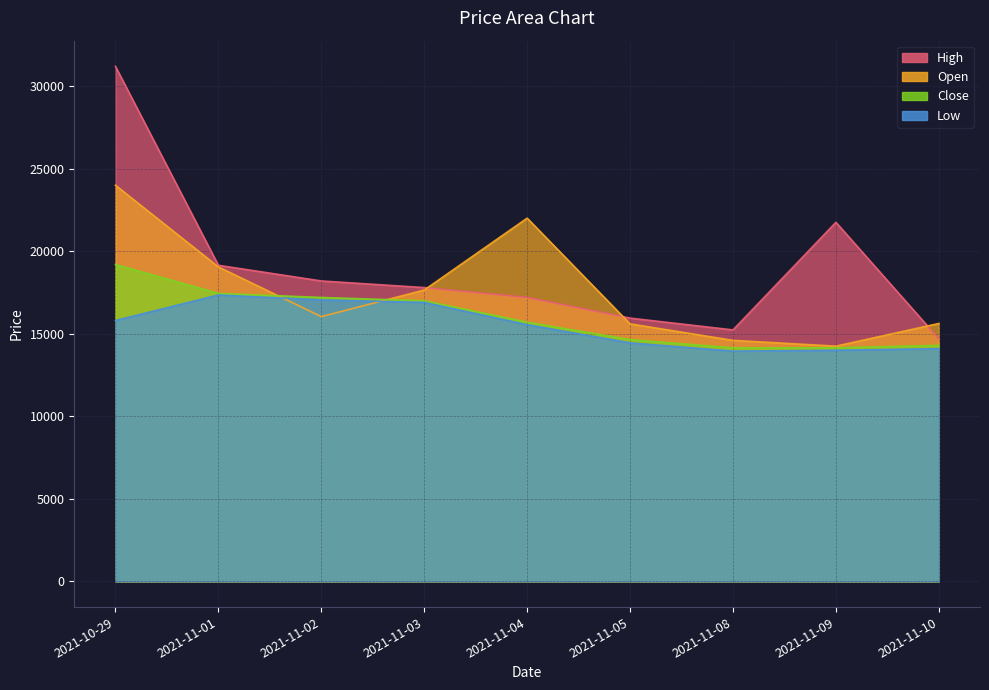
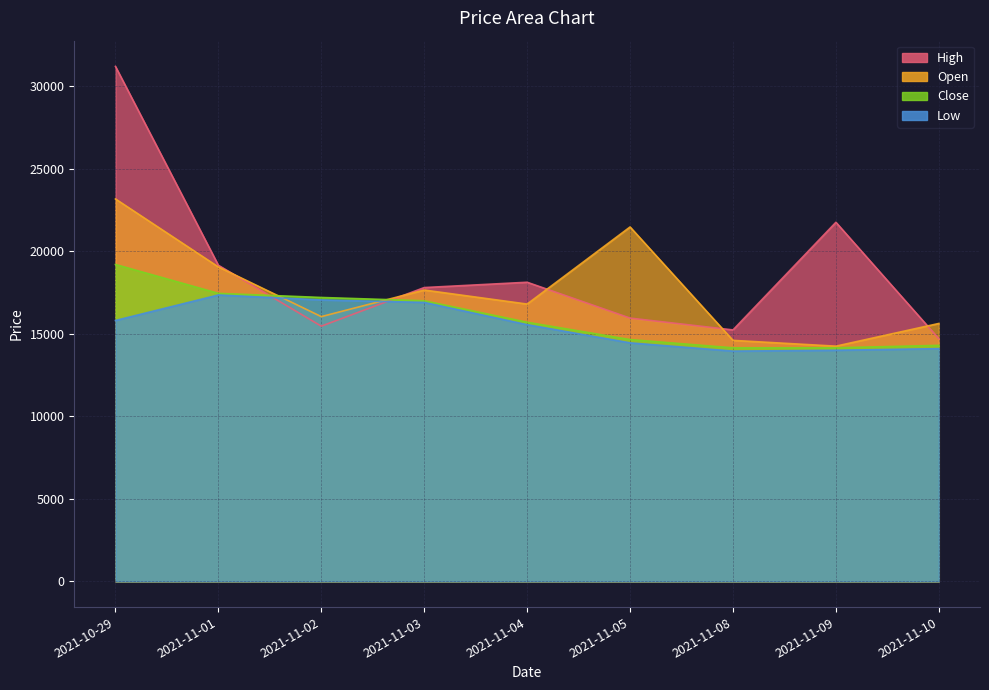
  {
    "High": {
      "2021-10-29": 31200,
-     "2021-11-02": 18200,
-     "2021-11-04": 17200,
+     "2021-11-02": 15500,
+     "2021-11-04": 18100,
      "2021-11-05": 16000,
      "2021-11-08": 15200,
      "2021-11-09": 21800,
      "2021-11-10": 14700
    },
    "Open": {
-     "2021-10-29": 24000,
+     "2021-10-29": 23200,
      "2021-11-02": 16000,
-     "2021-11-04": 22000,
-     "2021-11-05": 15600,
+     "2021-11-04": 16800,
+     "2021-11-05": 21500,
      "2021-11-08": 14600,
      "2021-11-10": 15600
    },
    "Close": {
      "2021-10-29": 19200,
      "2021-11-05": 14700,
      "2021-11-08": 14200,
      "2021-11-10": 14300
    },
    "Low": {
      "2021-10-29": 15800,
      "2021-11-05": 14500,
      "2021-11-08": 14000,
      "2021-11-10": 14100
    }
  }
